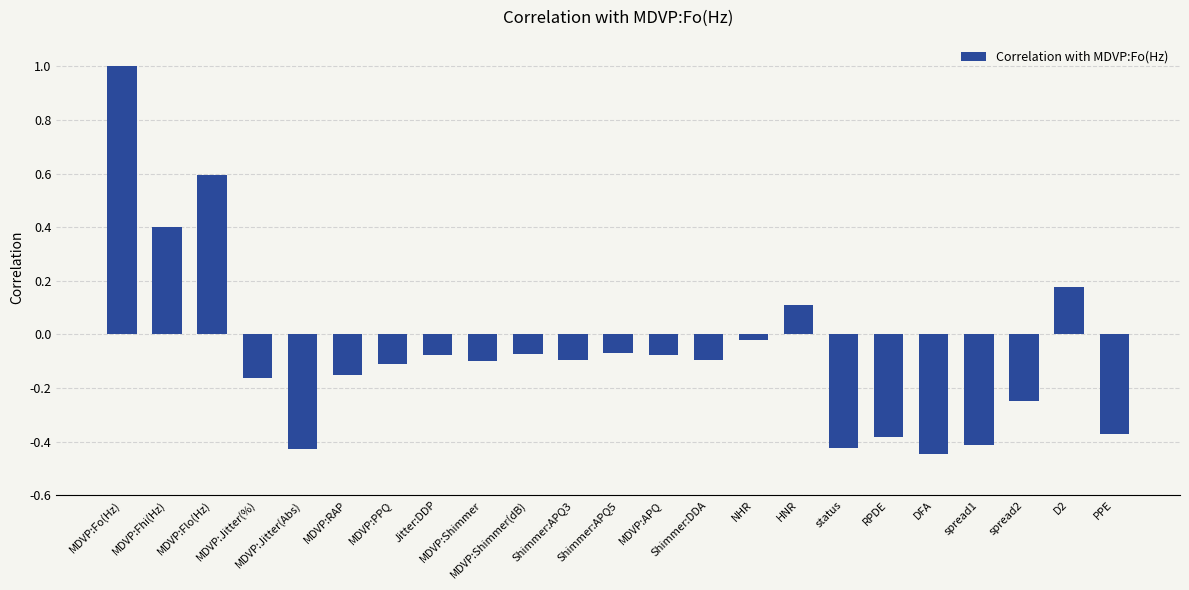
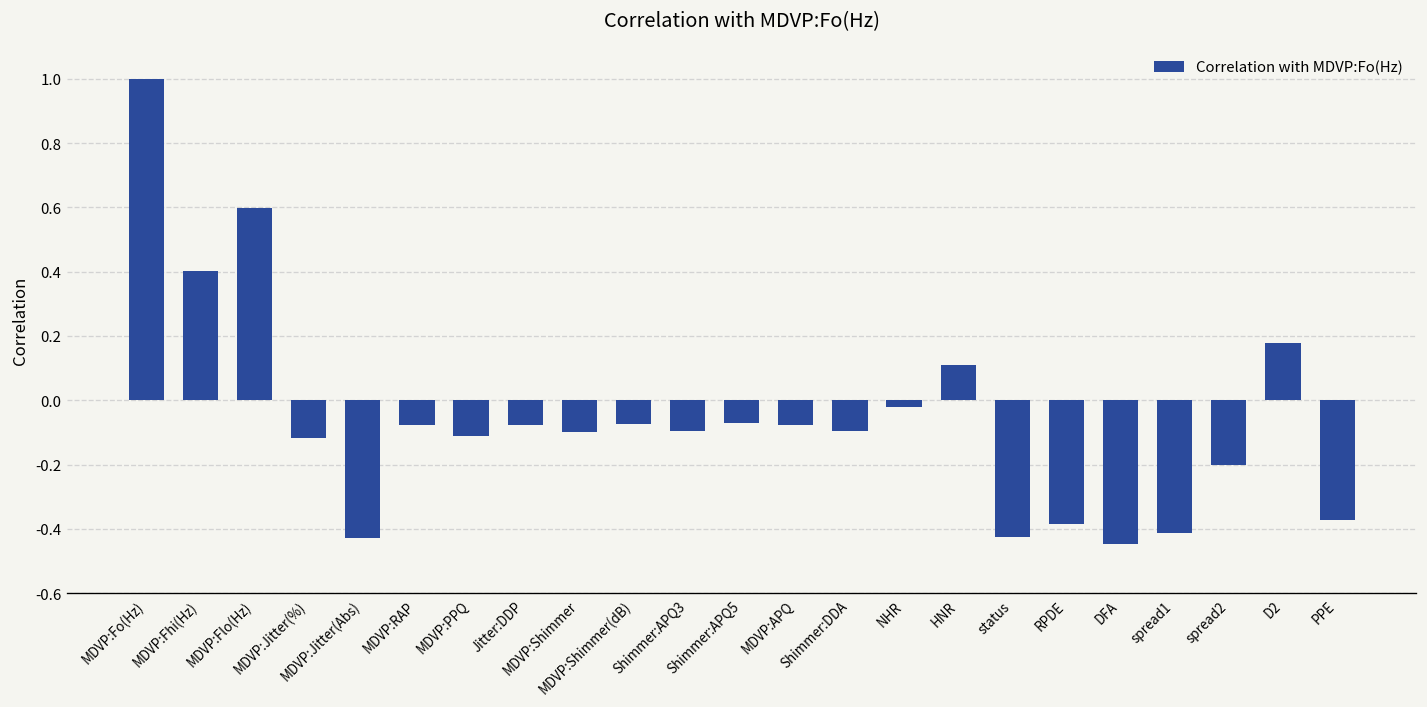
  {
    "MDVP:Fo(Hz)": 1.00,
    "MDVP:Fhi(Hz)": 0.40,
    "MDVP:Flo(Hz)": 0.60,
-   "MDVP:Jitter(%)": -0.16,
+   "MDVP:Jitter(%)": -0.12,
    "MDVP:Jitter(Abs)": -0.43,
-   "MDVP:RAP": -0.15,
+   "MDVP:RAP": -0.08,
    "MDVP:PPQ": -0.11,
    "Jitter:DDP": -0.08,
    "MDVP:Shimmer": -0.10,
    "MDVP:Shimmer(dB)": -0.07,
    "Shimmer:APQ3": -0.09,
    "Shimmer:APQ5": -0.07,
    "MDVP:APQ": -0.08,
    "Shimmer:DDA": -0.09,
    "NHR": -0.02,
    "HNR": 0.11,
    "status": -0.43,
    "RPDE": -0.38,
    "DFA": -0.45,
    "spread1": -0.41,
-   "spread2": -0.25,
+   "spread2": -0.20,
    "D2": 0.18,
    "PPE": -0.37
  }
